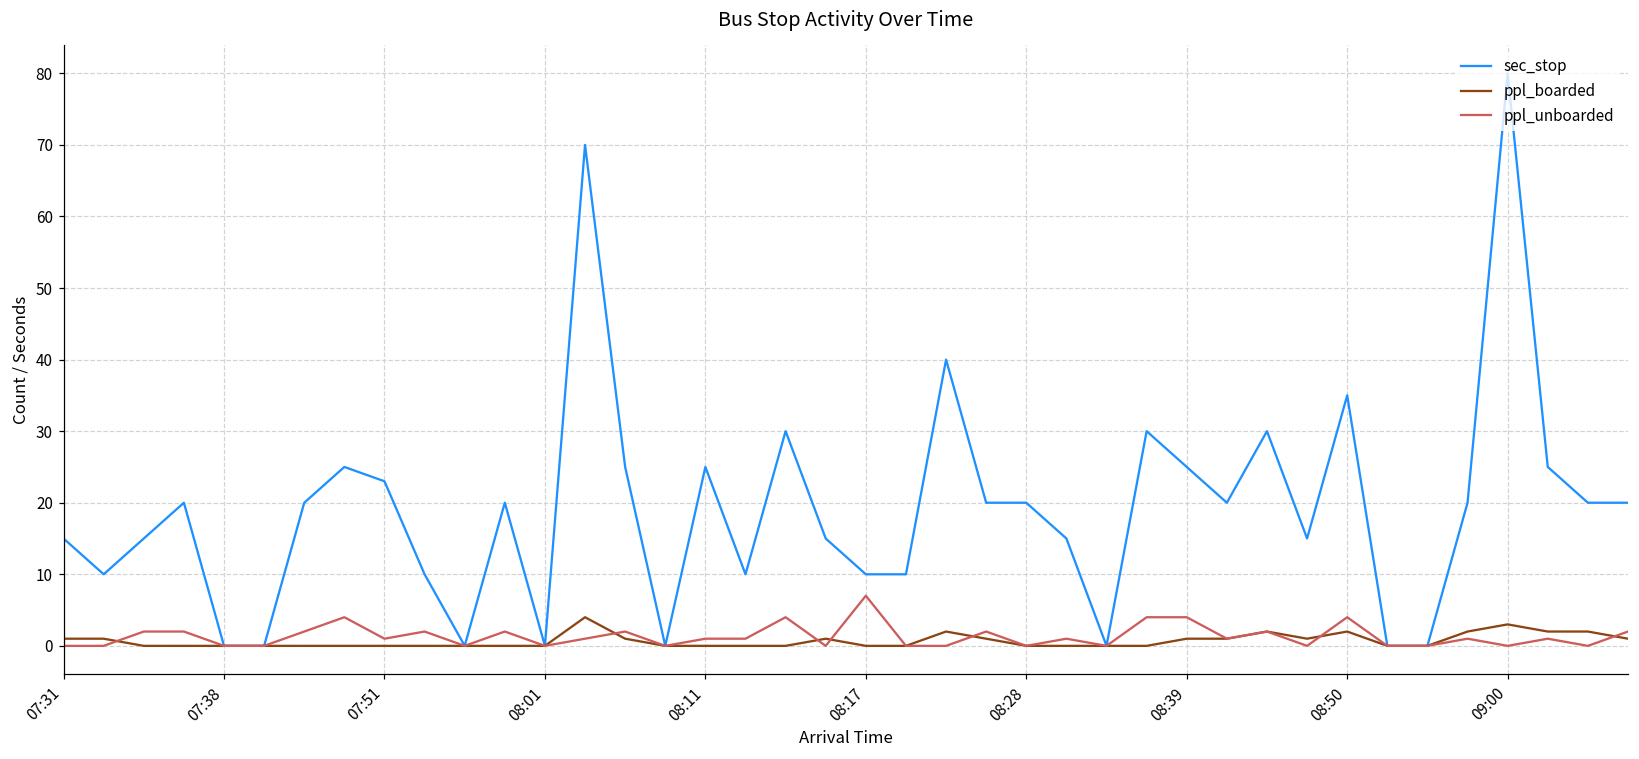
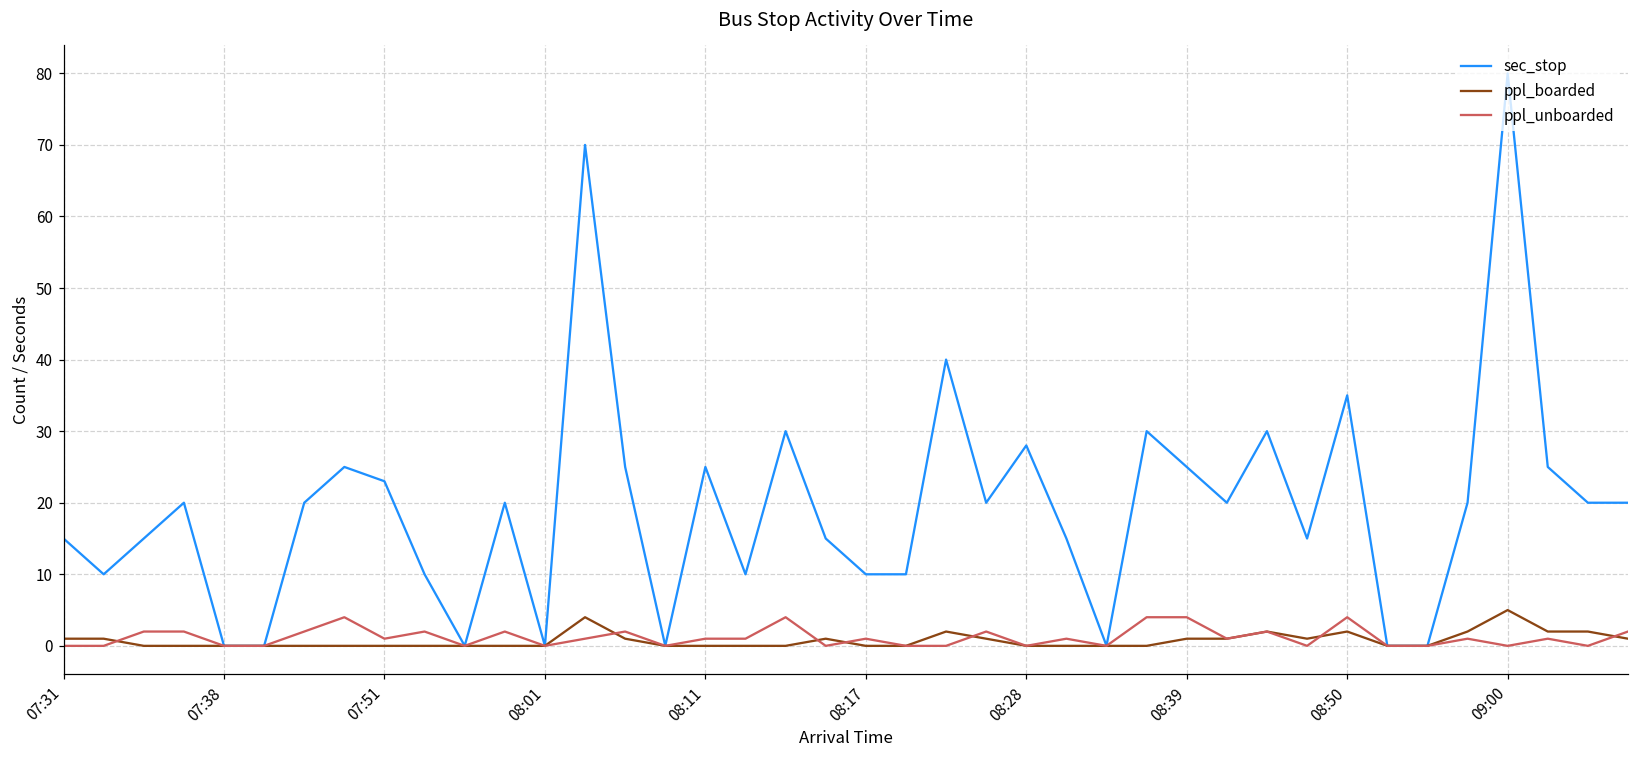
  {
    "sec_stop": {
      "07:31": 15,
      "07:51": 23,
      "08:11": 25,
      "08:17": 10,
-     "08:28": 20,
+     "08:28": 28,
      "08:39": 25,
      "08:50": 35
    },
    "ppl_boarded": {
      "07:31": 1,
      "07:51": 0,
      "08:11": 0,
      "08:17": 0,
      "08:39": 1,
      "08:50": 2,
-     "09:00": 3
+     "09:00": 5
    },
    "ppl_unboarded": {
      "07:31": 0,
      "07:51": 1,
      "08:11": 1,
-     "08:17": 7,
+     "08:17": 1,
      "08:39": 4,
      "08:50": 4,
      "09:00": 0
    }
  }
